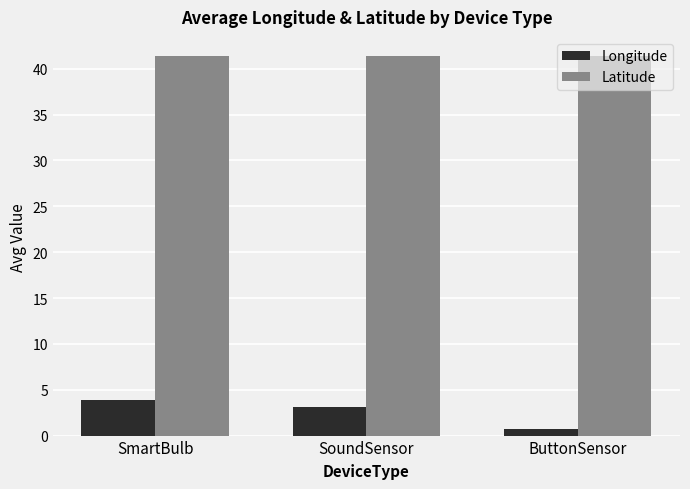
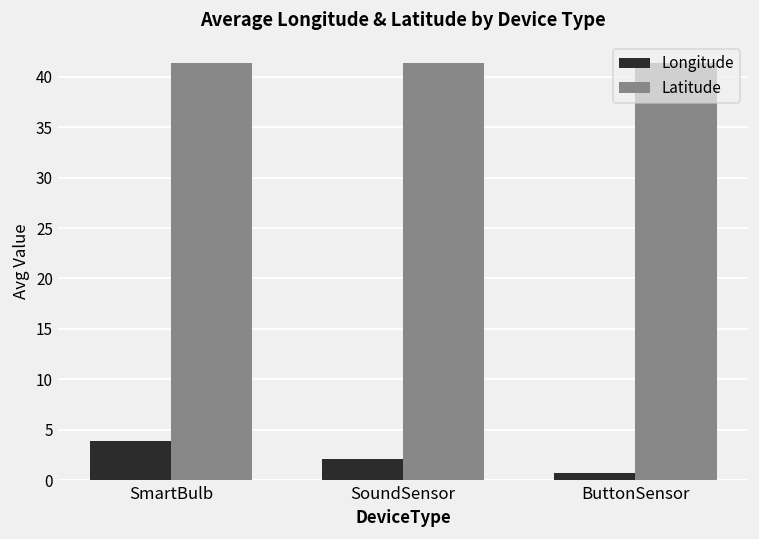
  {
    "Longitude": {
      "SmartBulb": 4,
-     "SoundSensor": 3,
+     "SoundSensor": 2,
      "ButtonSensor": 1
    },
    "Latitude": {
      "SmartBulb": 41,
      "SoundSensor": 41
    }
  }
